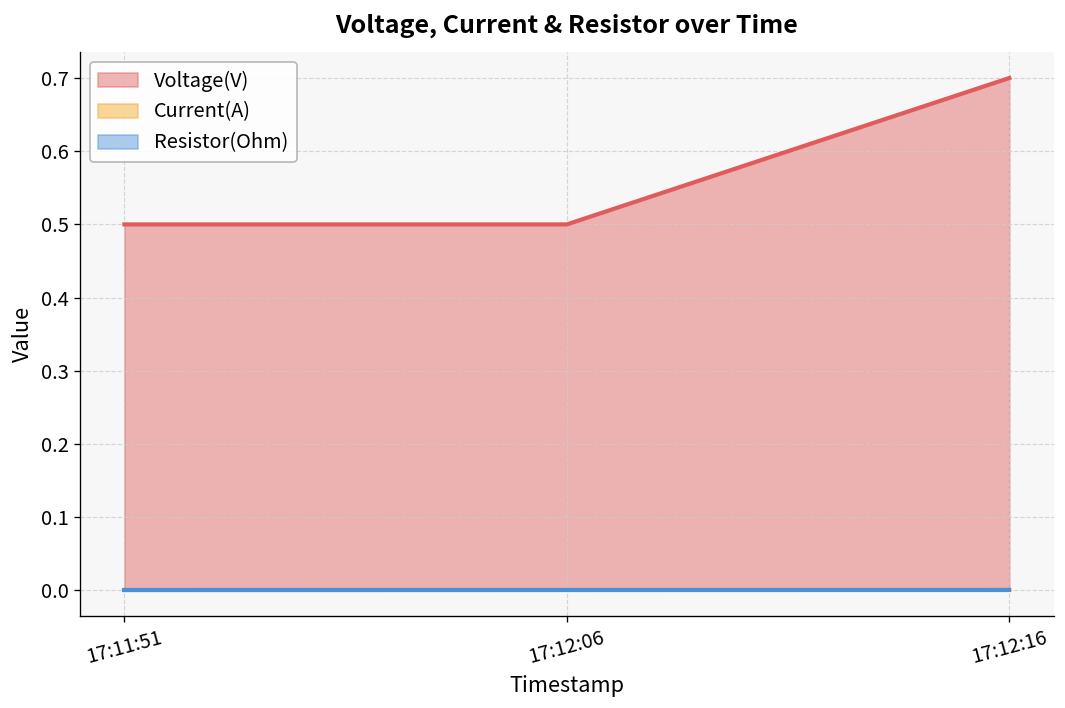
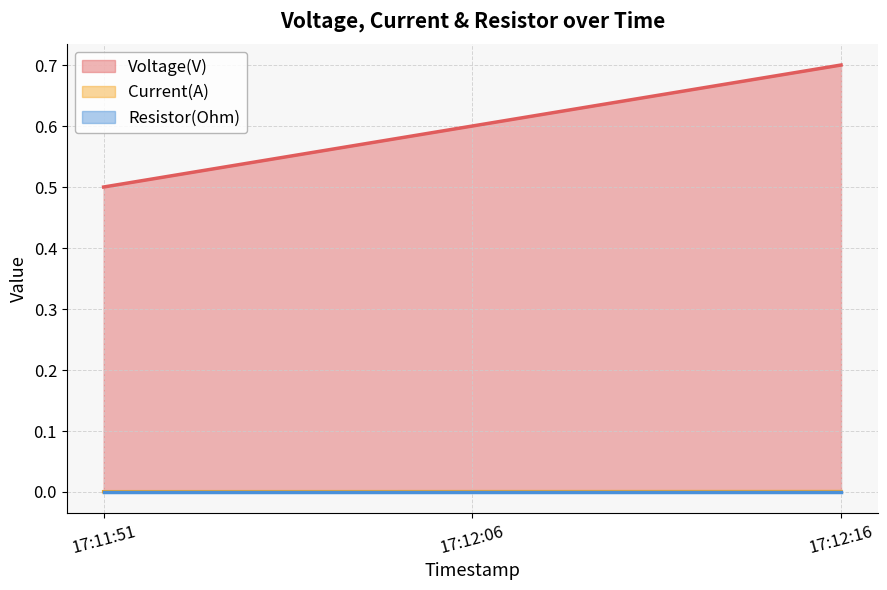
  {
    "Voltage(V)": {
      "17:11:51": 0.5,
-     "17:12:06": 0.5,
+     "17:12:06": 0.6,
      "17:12:16": 0.7
    },
    "Resistor(Ohm)": {
      "17:11:51": 0.0,
      "17:12:06": 0.0,
      "17:12:16": 0.0
    }
  }
